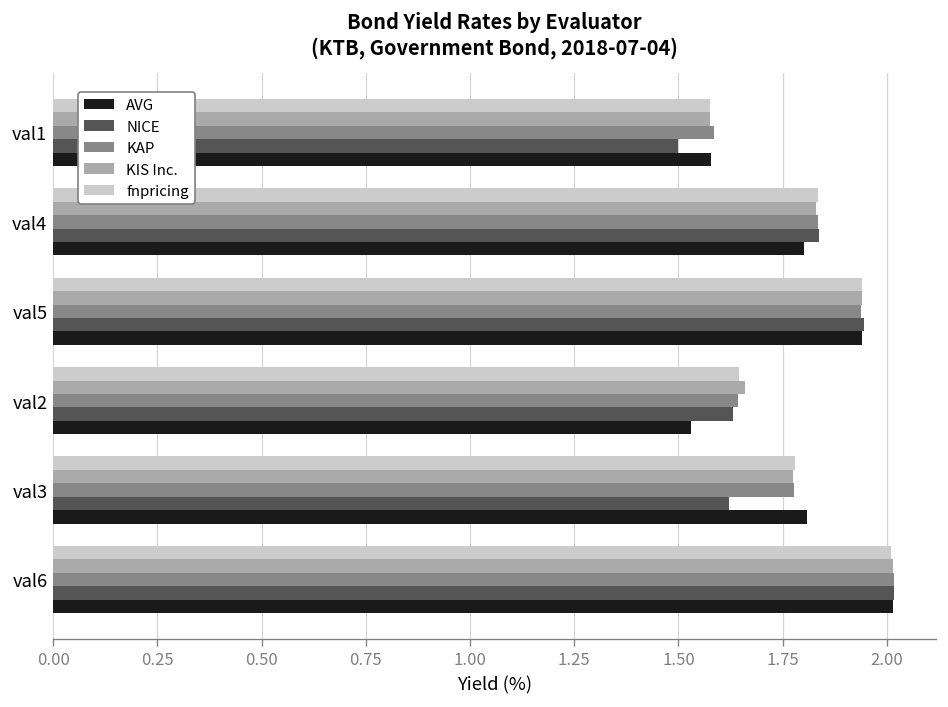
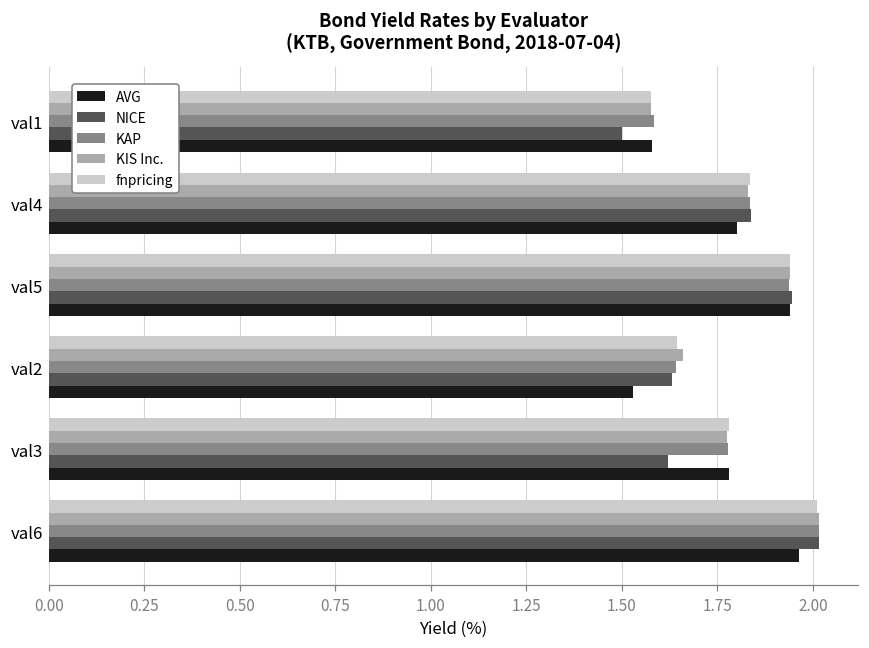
  {
    "AVG": {
      "val1": 1.58,
      "val4": 1.80,
      "val5": 1.94,
      "val2": 1.53,
-     "val3": 1.81,
-     "val6": 2.01
+     "val3": 1.78,
+     "val6": 1.96
    },
    "NICE": {
      "val1": 1.50,
      "val4": 1.84,
      "val5": 1.95,
      "val2": 1.63,
      "val3": 1.62,
      "val6": 2.02
    }
  }
